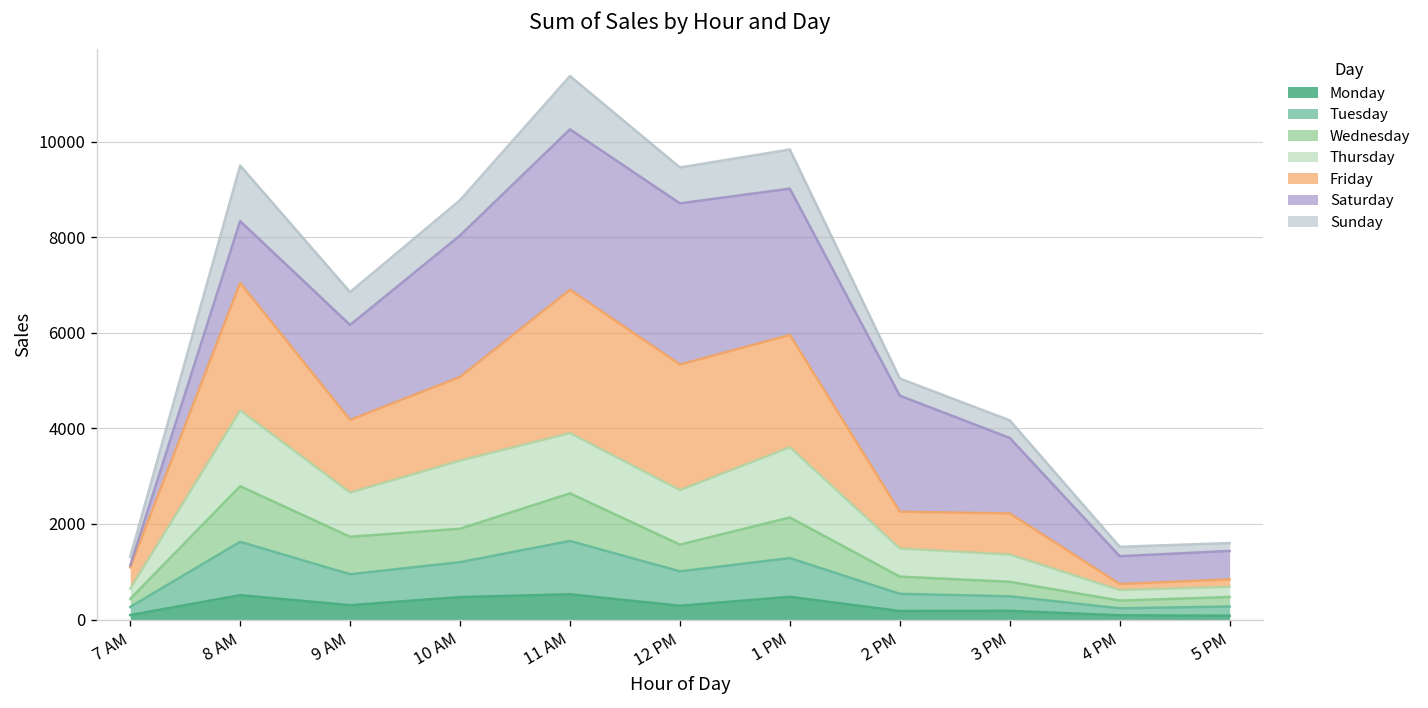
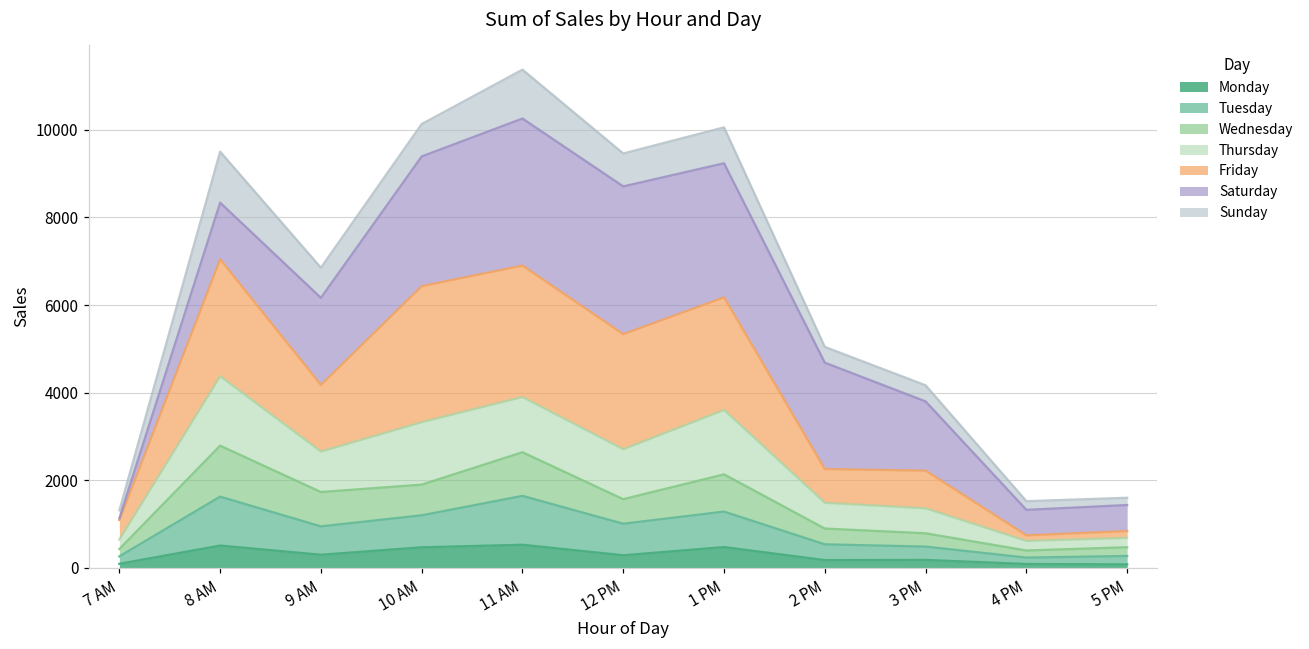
  {
    "Friday": {
      "8 AM": 2700,
      "9 AM": 1500,
-     "10 AM": 1800,
+     "10 AM": 3100,
      "11 AM": 3000,
      "12 PM": 2600,
-     "1 PM": 2400,
+     "1 PM": 2600,
      "2 PM": 800,
      "3 PM": 900,
      "4 PM": 100,
      "5 PM": 200
    }
  }
